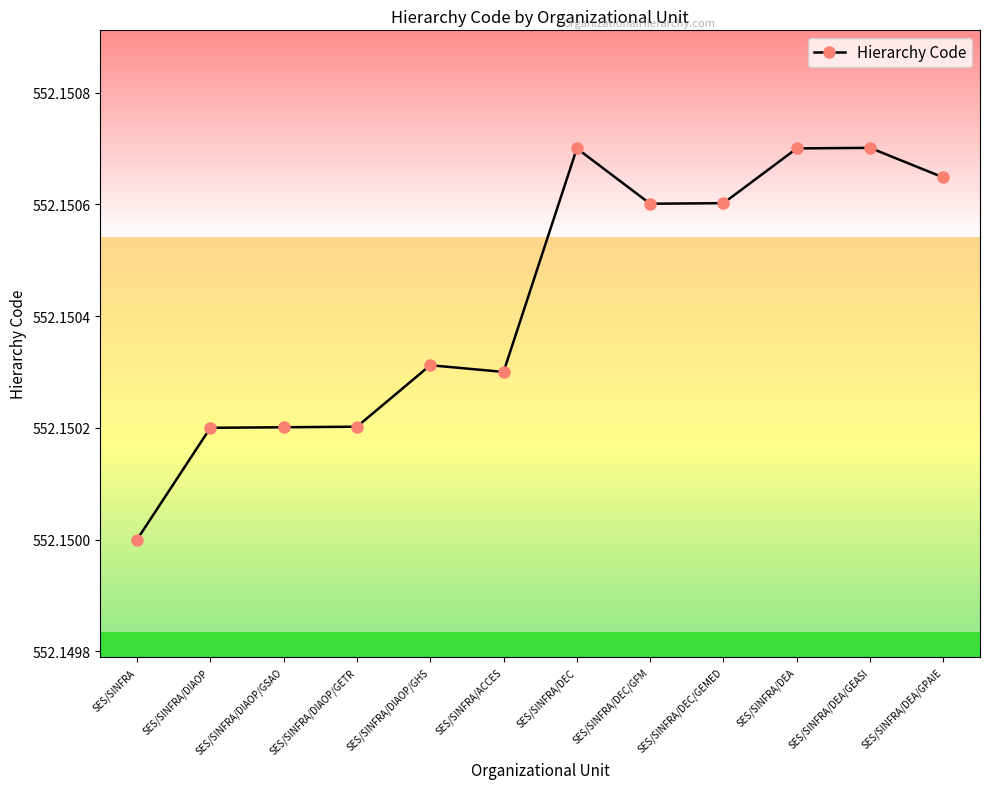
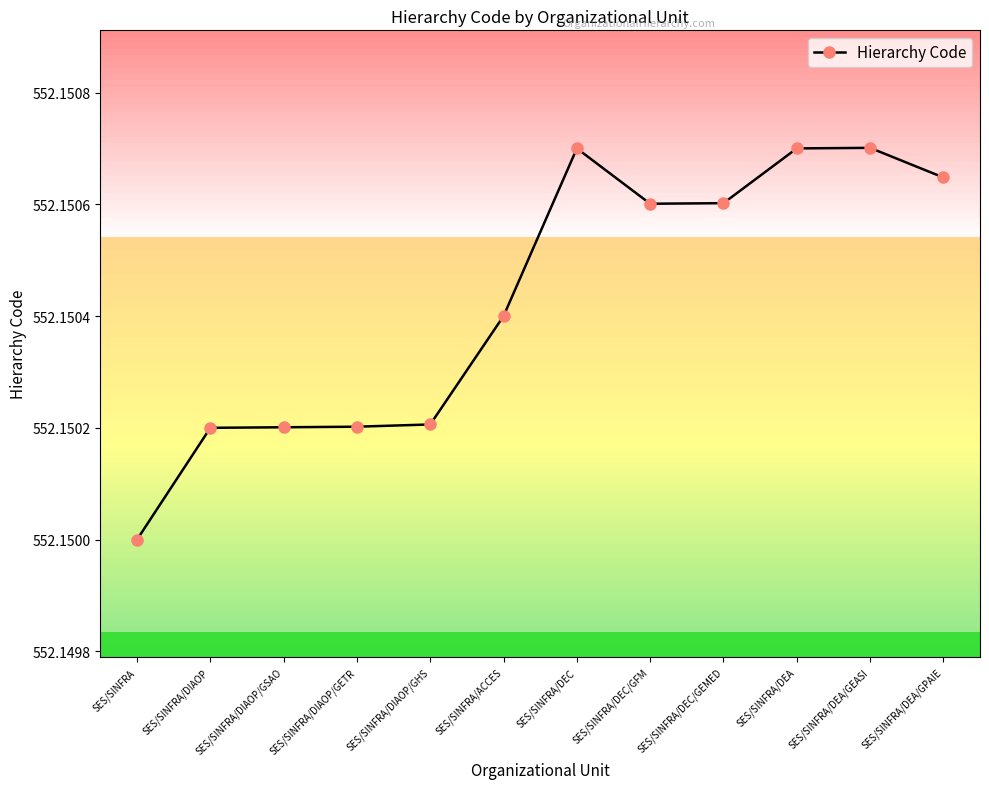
  {
    "Hierarchy Code": {
      "SES/SINFRA": 552.15000,
      "SES/SINFRA/DIAOP": 552.15020,
      "SES/SINFRA/DIAOP/GSAO": 552.15020,
      "SES/SINFRA/DIAOP/GETR": 552.15020,
-     "SES/SINFRA/DIAOP/GHS": 552.15031,
-     "SES/SINFRA/ACCES": 552.1503,
+     "SES/SINFRA/DIAOP/GHS": 552.15021,
+     "SES/SINFRA/ACCES": 552.1504,
      "SES/SINFRA/DEC": 552.15070,
      "SES/SINFRA/DEC/GFM": 552.15060,
      "SES/SINFRA/DEC/GEMED": 552.15060,
      "SES/SINFRA/DEA": 552.15070,
      "SES/SINFRA/DEA/GEASI": 552.15070,
      "SES/SINFRA/DEA/GPAIE": 552.15065
    }
  }
